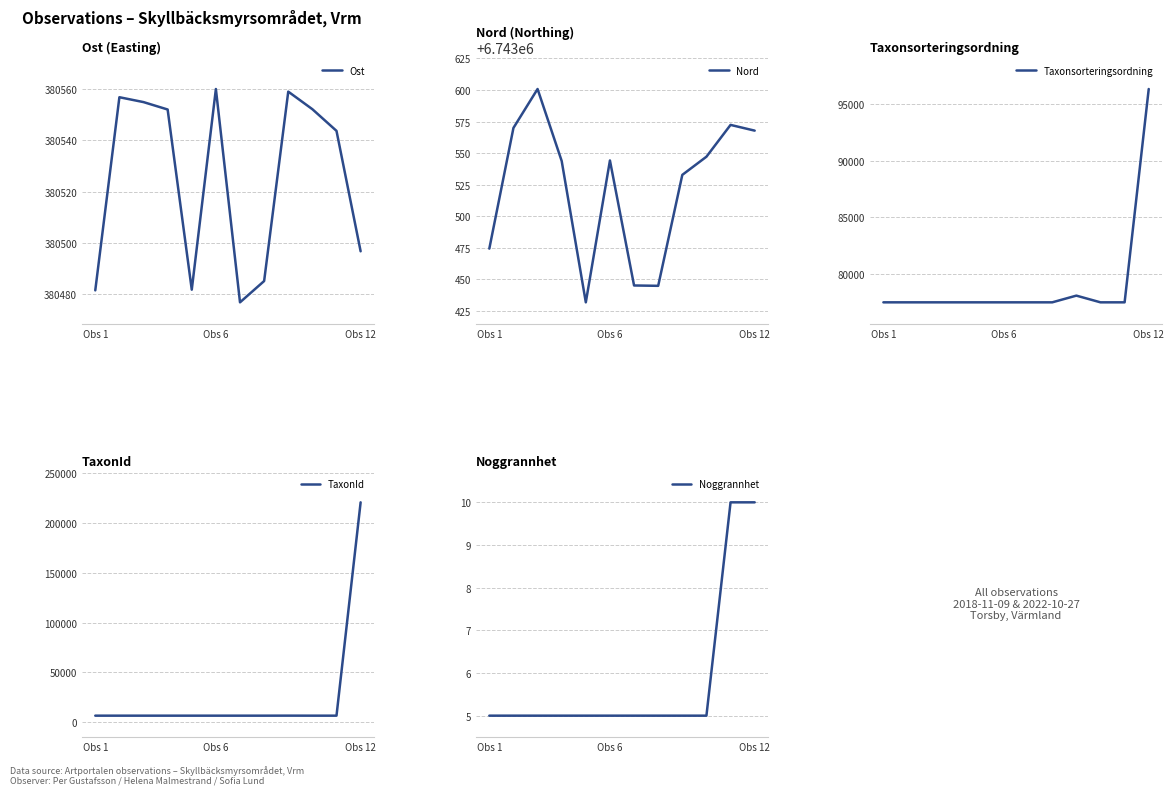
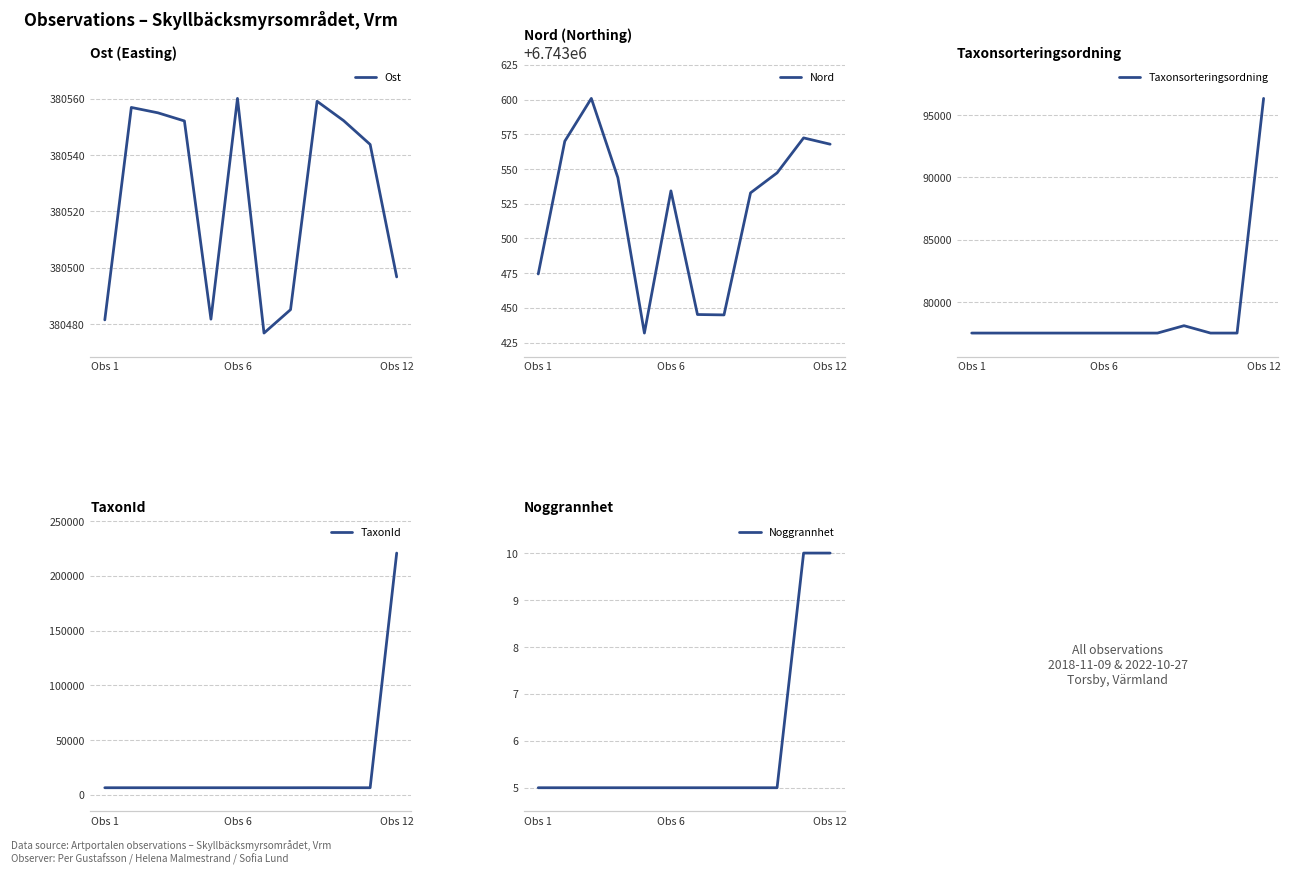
  {
    "Ost (Easting)": {
      "Obs 1": 380482,
      "Obs 6": 380560,
      "Obs 12": 380497
    },
    "Nord (Northing)": {
      "Obs 1": 6743474,
-     "Obs 6": 6743544,
+     "Obs 6": 6743534,
      "Obs 12": 6743568
    },
    "Taxonsorteringsordning": {
      "Obs 1": 77500,
      "Obs 6": 77500,
      "Obs 12": 96300
    },
    "TaxonId": {
      "Obs 1": 10000,
      "Obs 6": 10000,
      "Obs 12": 220000
    },
    "Noggrannhet": {
      "Obs 1": 5.0,
      "Obs 6": 5.0,
      "Obs 12": 10.0
    }
  }
